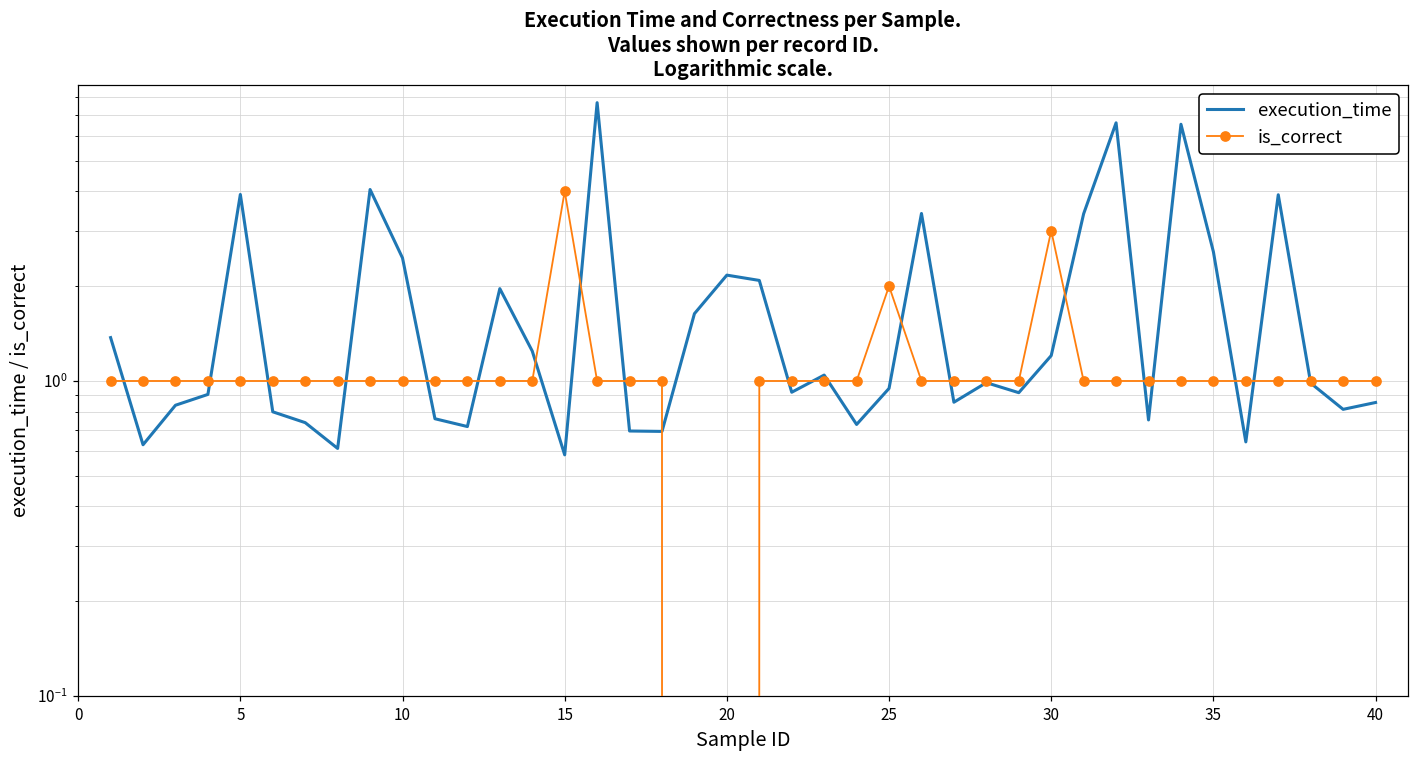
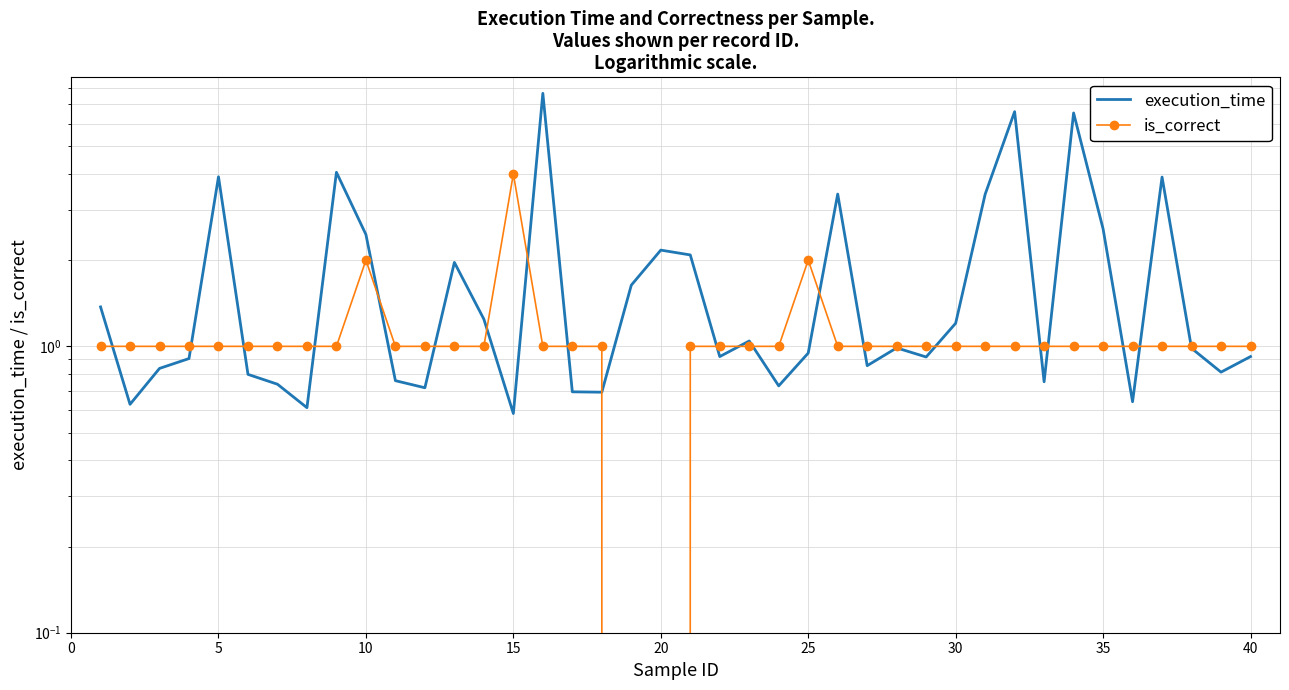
  {
    "execution_time": {
      "5": 3.9,
      "10": 2.5,
      "15": 0.58,
      "20": 2.2,
      "25": 0.95,
      "30": 1.20,
      "35": 2.6,
-     "40": 0.85
+     "40": 0.92
    },
    "is_correct": {
      "5": 1,
-     "10": 1,
+     "10": 2,
      "15": 4,
      "25": 2,
-     "30": 3,
+     "30": 1,
      "35": 1,
      "40": 1
    }
  }
